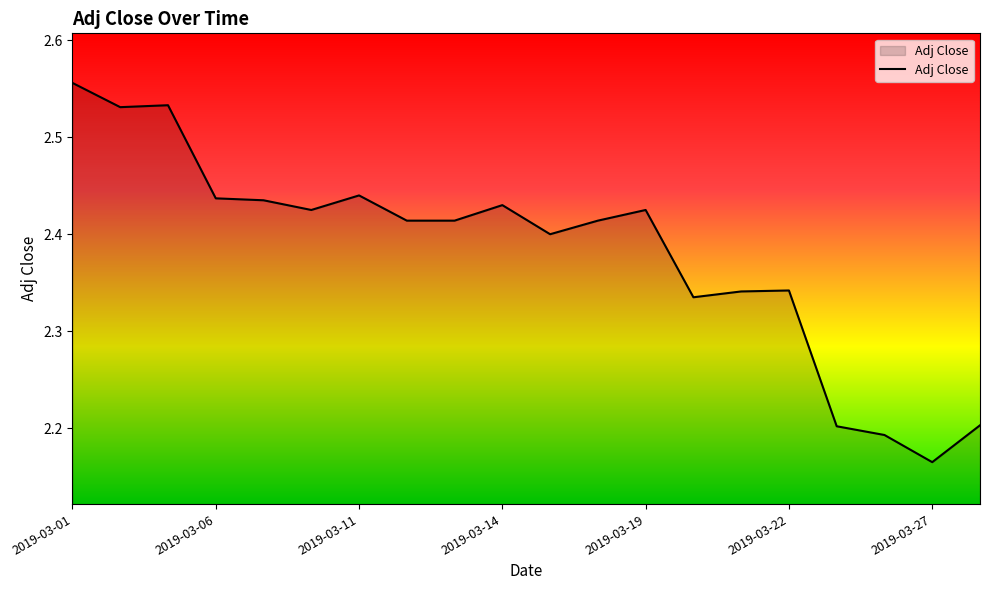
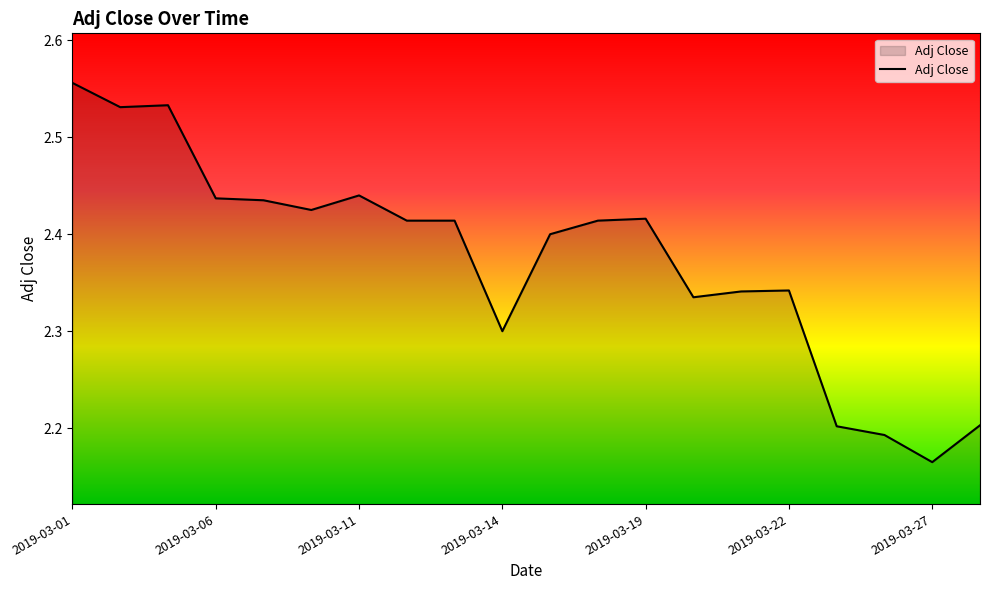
  {
    "2019-03-01": 2.56,
    "2019-03-06": 2.44,
    "2019-03-11": 2.44,
-   "2019-03-14": 2.43,
-   "2019-03-19": 2.43,
+   "2019-03-14": 2.30,
+   "2019-03-19": 2.42,
    "2019-03-22": 2.34,
    "2019-03-27": 2.17
  }
